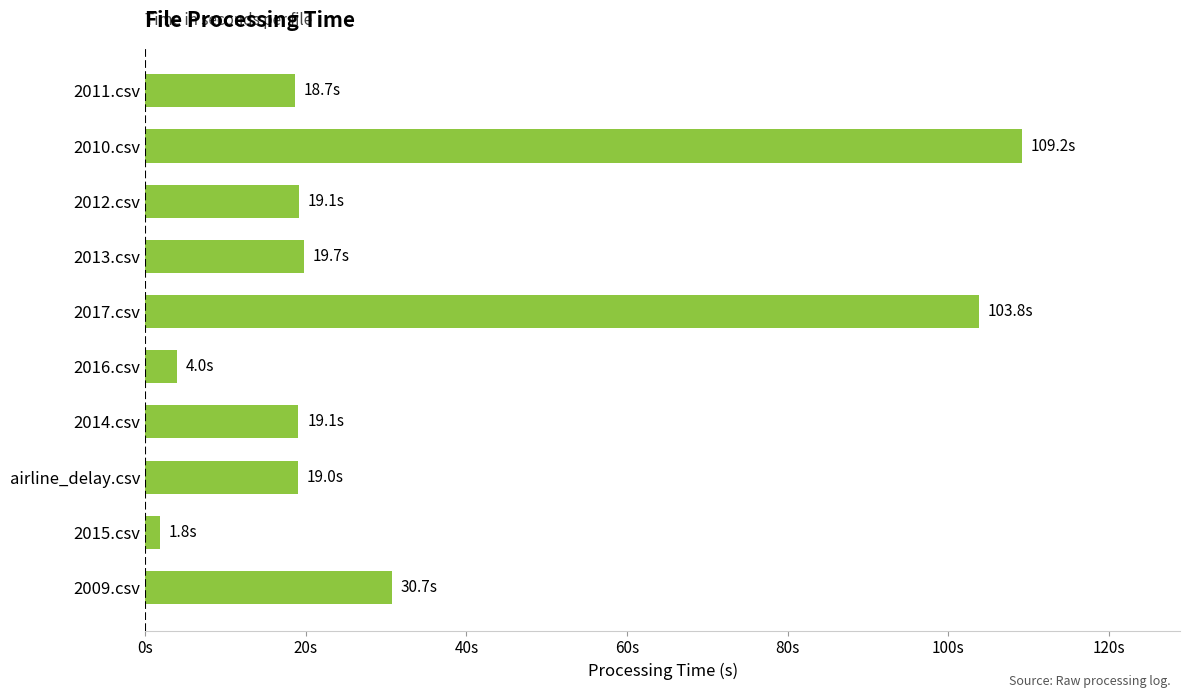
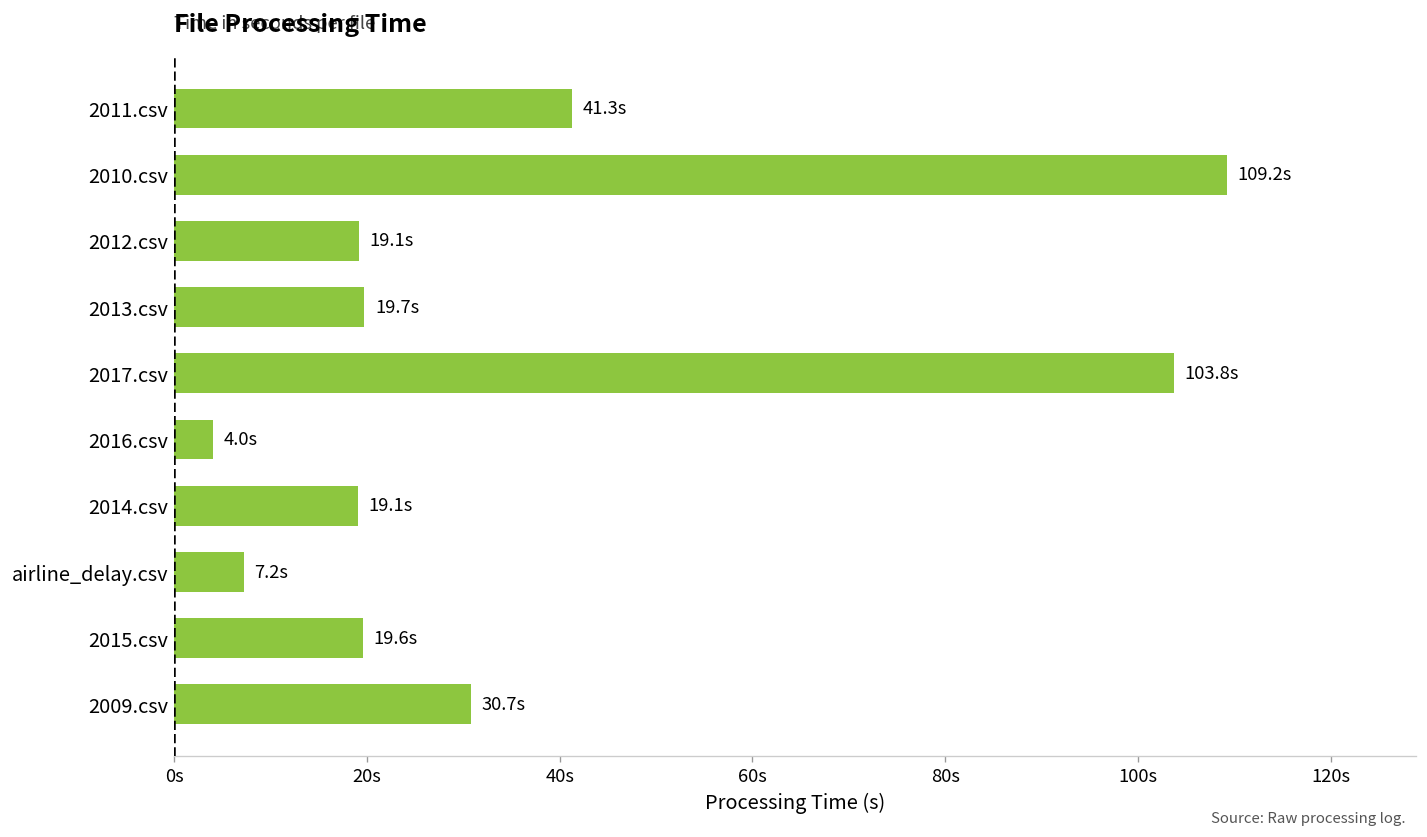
  {
-   "2011.csv": "18.7s",
+   "2011.csv": "41.3s",
    "2010.csv": "109.2s",
    "2012.csv": "19.1s",
    "2013.csv": "19.7s",
    "2017.csv": "103.8s",
    "2016.csv": "4.0s",
    "2014.csv": "19.1s",
-   "airline_delay.csv": "19.0s",
-   "2015.csv": "1.8s",
+   "airline_delay.csv": "7.2s",
+   "2015.csv": "19.6s",
    "2009.csv": "30.7s"
  }
